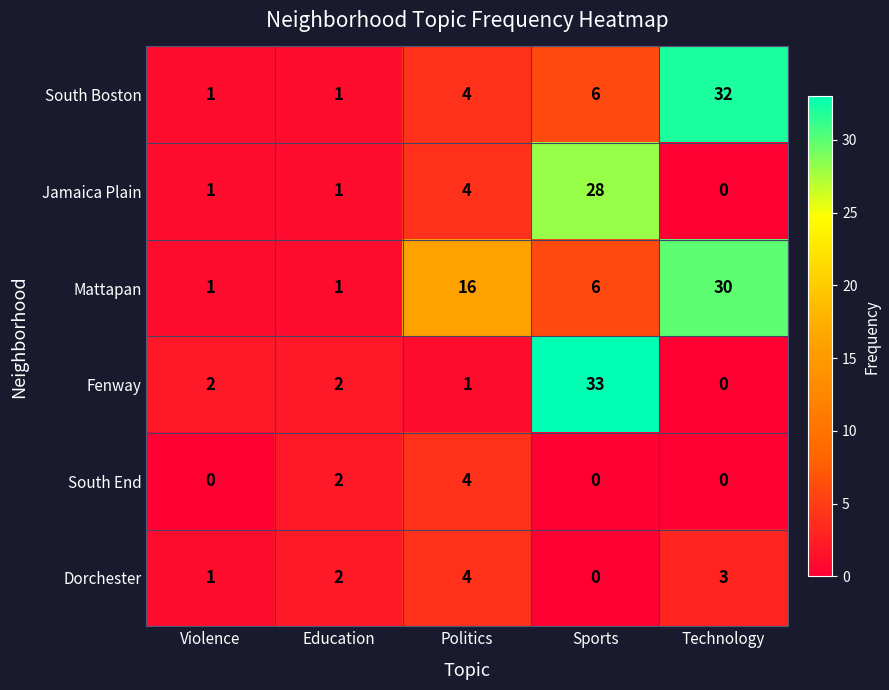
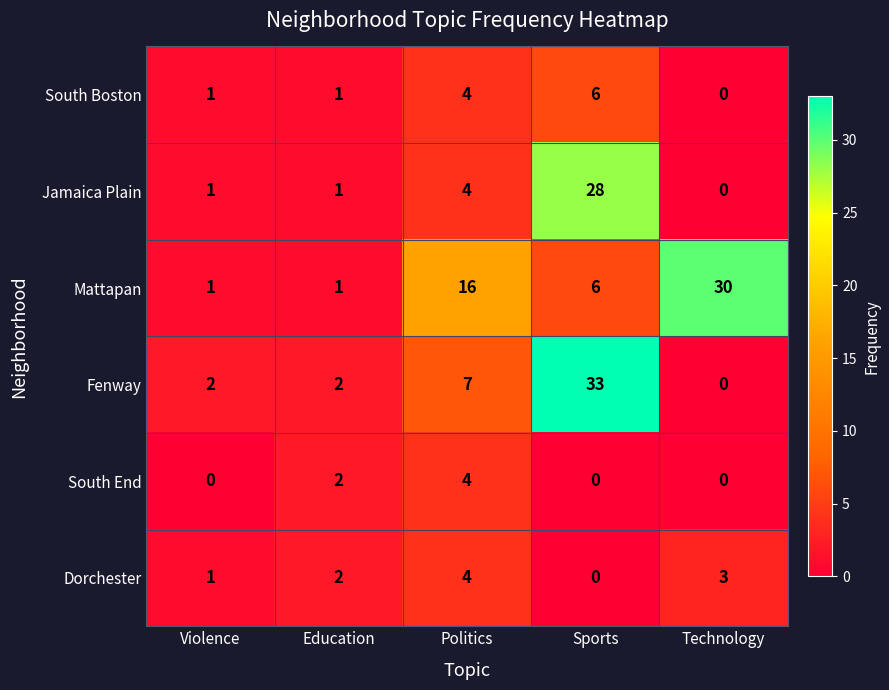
  {
    "South Boston": {
      "Violence": 1,
      "Education": 1,
      "Politics": 4,
      "Sports": 6,
-     "Technology": 32
+     "Technology": 0
    },
    "Jamaica Plain": {
      "Violence": 1,
      "Education": 1,
      "Politics": 4,
      "Sports": 28,
      "Technology": 0
    },
    "Mattapan": {
      "Violence": 1,
      "Education": 1,
      "Politics": 16,
      "Sports": 6,
      "Technology": 30
    },
    "Fenway": {
      "Violence": 2,
      "Education": 2,
-     "Politics": 1,
+     "Politics": 7,
      "Sports": 33,
      "Technology": 0
    },
    "South End": {
      "Violence": 0,
      "Education": 2,
      "Politics": 4,
      "Sports": 0,
      "Technology": 0
    },
    "Dorchester": {
      "Violence": 1,
      "Education": 2,
      "Politics": 4,
      "Sports": 0,
      "Technology": 3
    }
  }
